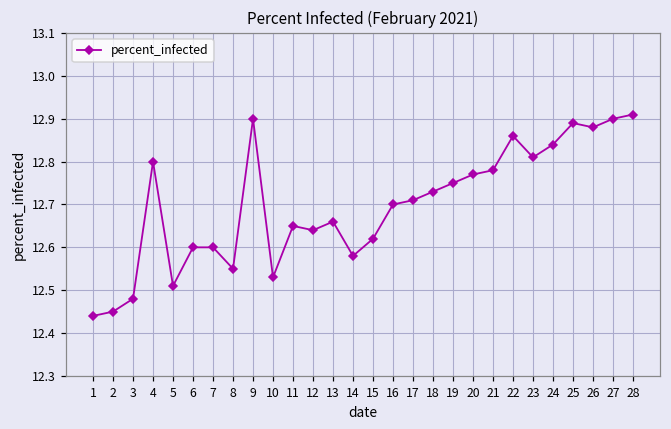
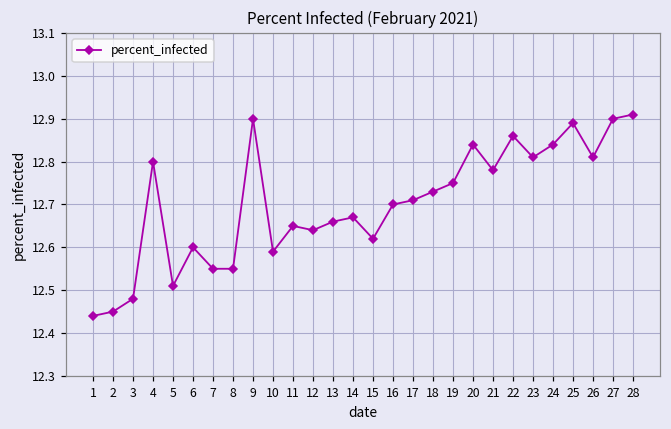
  {
    "1": 12.44,
    "2": 12.45,
    "3": 12.48,
    "4": 12.80,
    "5": 12.51,
    "6": 12.60,
-   "7": 12.60,
+   "7": 12.55,
    "8": 12.55,
    "9": 12.90,
-   "10": 12.53,
+   "10": 12.59,
    "11": 12.65,
    "12": 12.64,
    "13": 12.66,
-   "14": 12.58,
+   "14": 12.67,
    "15": 12.62,
    "16": 12.70,
    "17": 12.71,
    "18": 12.73,
    "19": 12.75,
-   "20": 12.77,
+   "20": 12.84,
    "21": 12.78,
    "22": 12.86,
    "23": 12.81,
    "24": 12.84,
    "25": 12.89,
-   "26": 12.88,
+   "26": 12.81,
    "27": 12.90,
    "28": 12.91
  }
